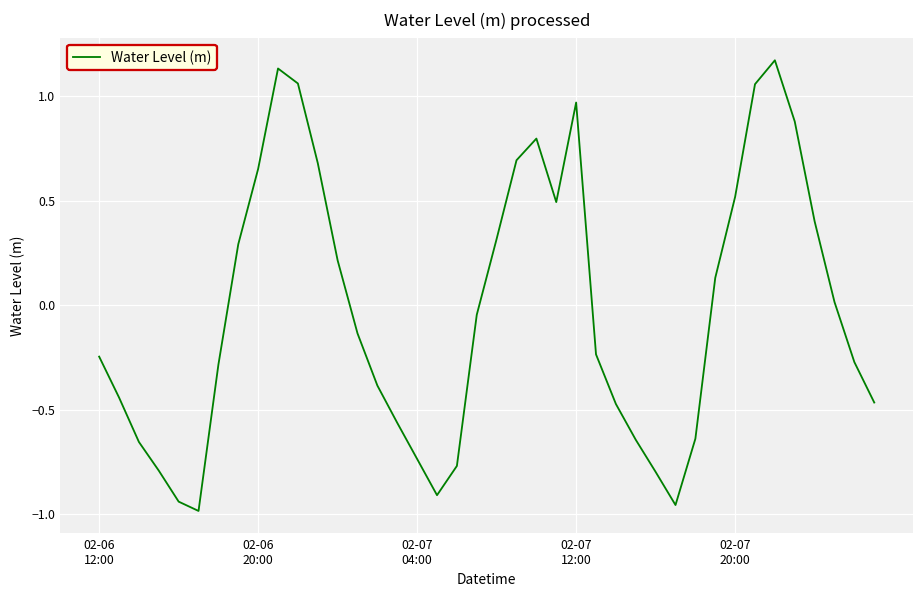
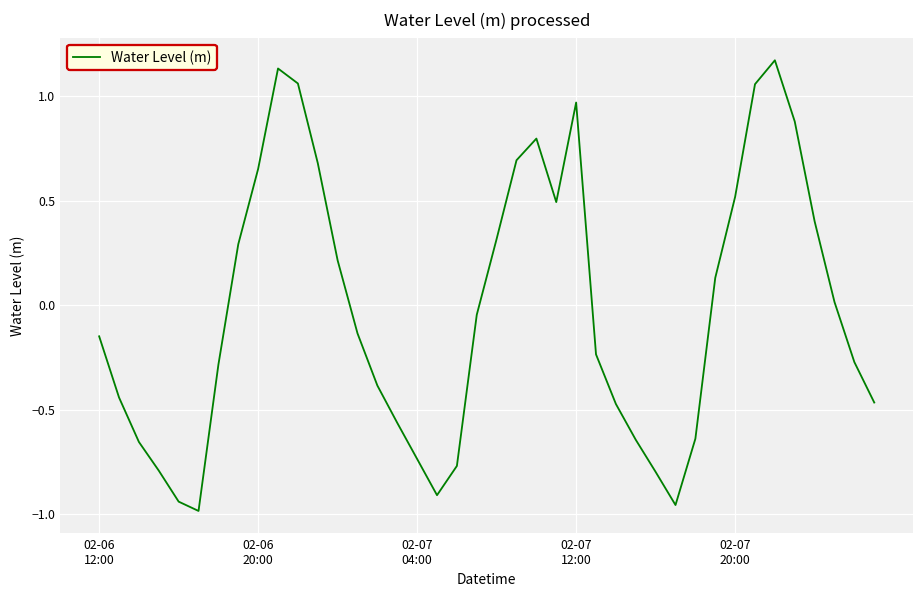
  {
-   "02-06 12:00": -0.25,
+   "02-06 12:00": -0.15,
    "02-06 20:00": 0.65,
    "02-07 04:00": -0.74,
    "02-07 12:00": 0.97,
    "02-07 20:00": 0.52
  }
